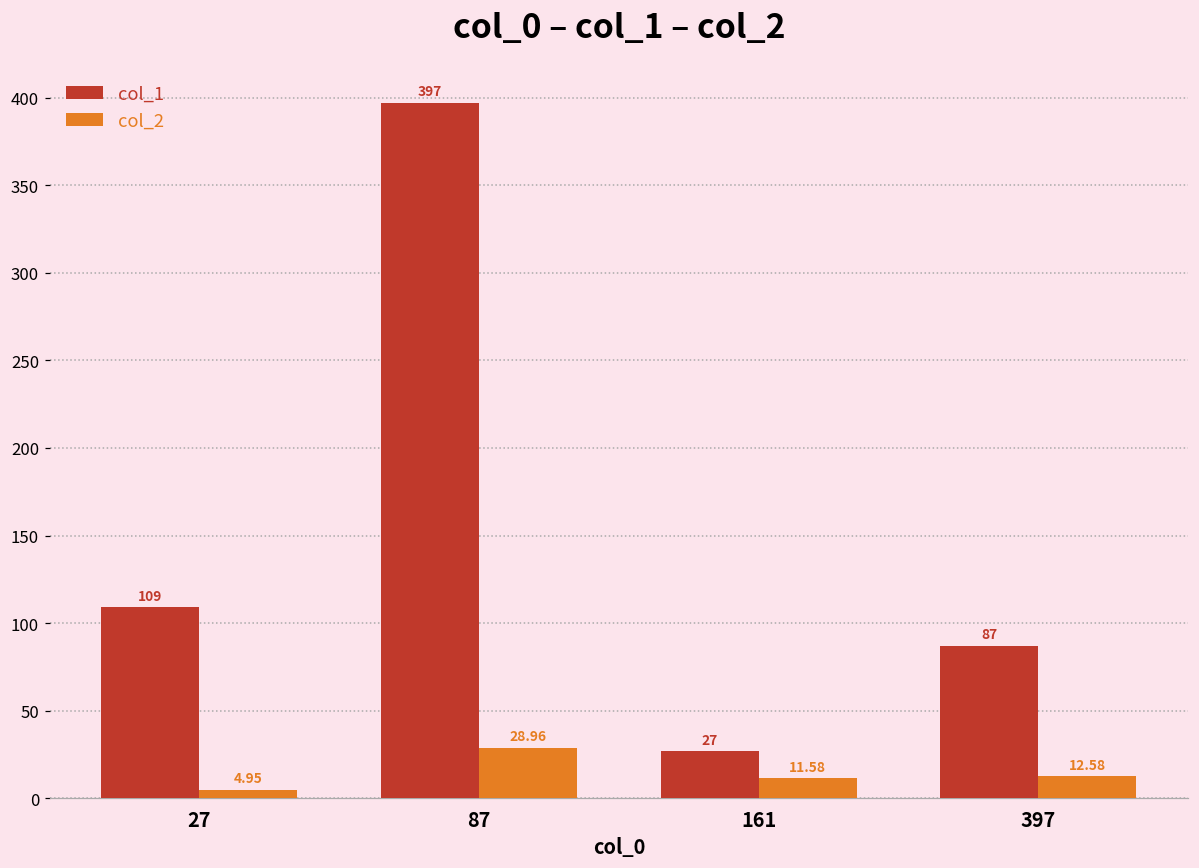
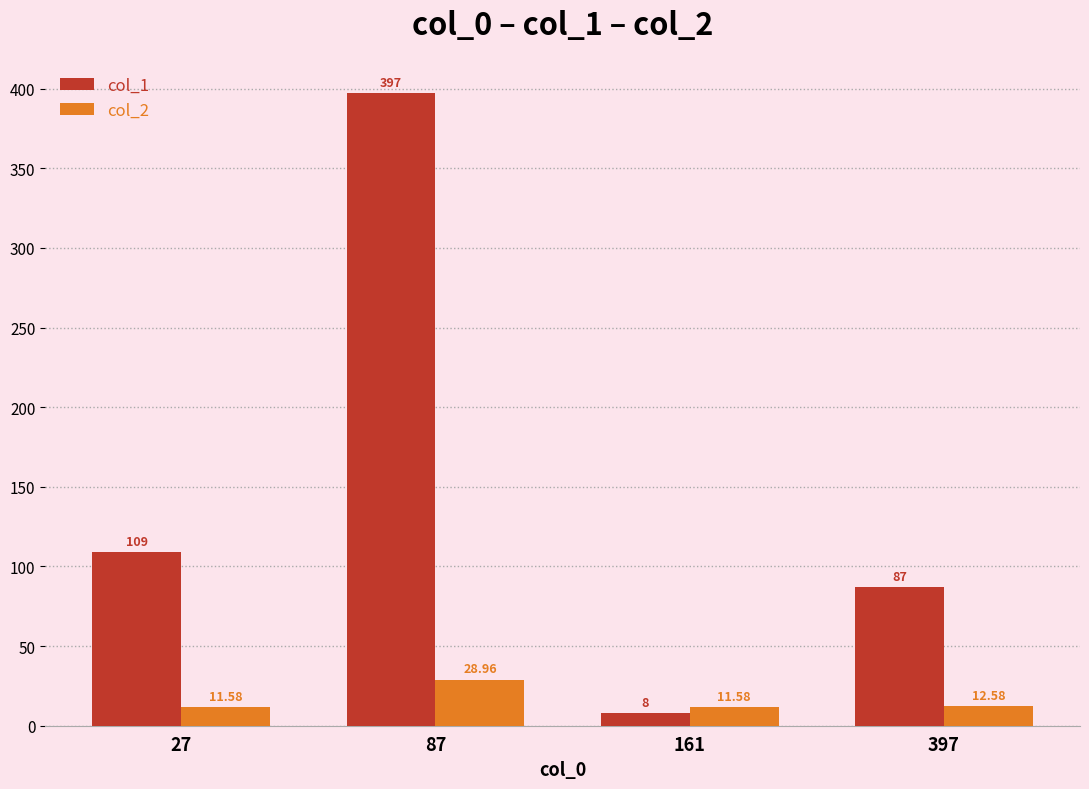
  {
    "col_1": {
      "27": 109,
      "87": 397,
-     "161": 27,
+     "161": 8,
      "397": 87
    },
    "col_2": {
-     "27": 4.95,
+     "27": 11.58,
      "87": 28.96,
      "161": 11.58,
      "397": 12.58
    }
  }
